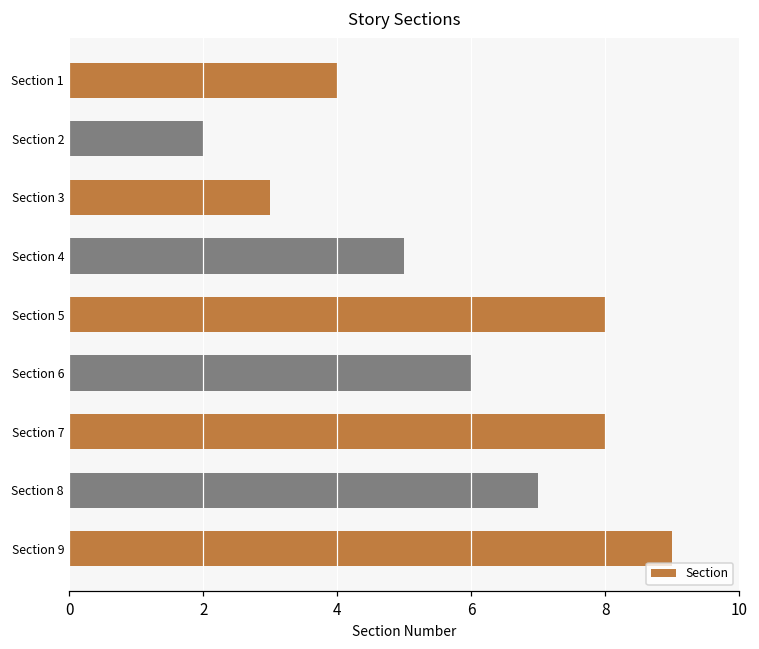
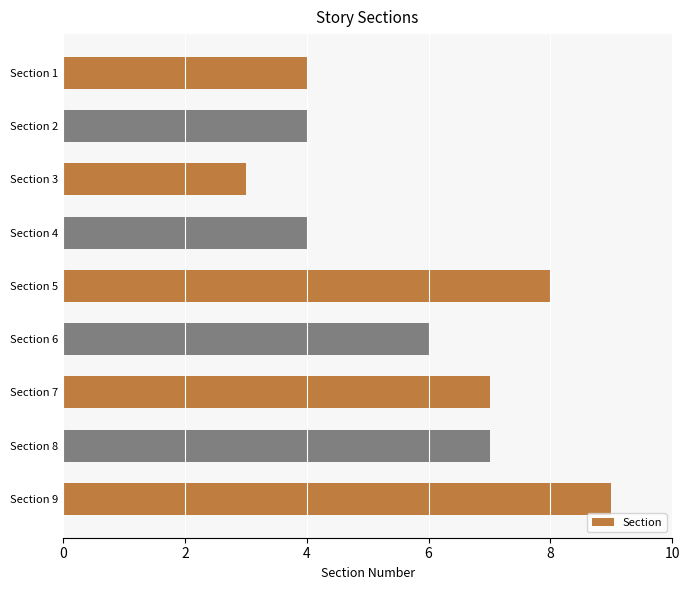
  {
    "Section 1": 4,
-   "Section 2": 2,
+   "Section 2": 4,
    "Section 3": 3,
-   "Section 4": 5,
+   "Section 4": 4,
    "Section 5": 8,
    "Section 6": 6,
-   "Section 7": 8,
+   "Section 7": 7,
    "Section 8": 7,
    "Section 9": 9
  }
